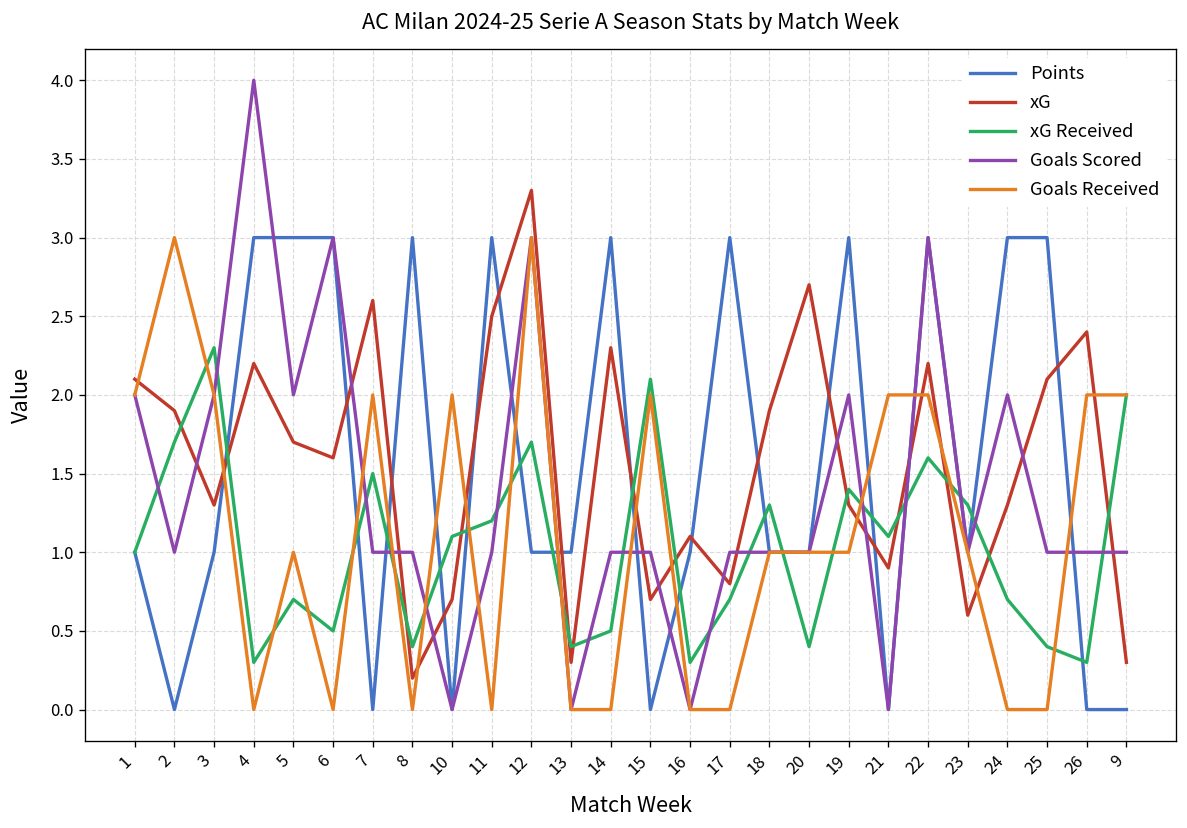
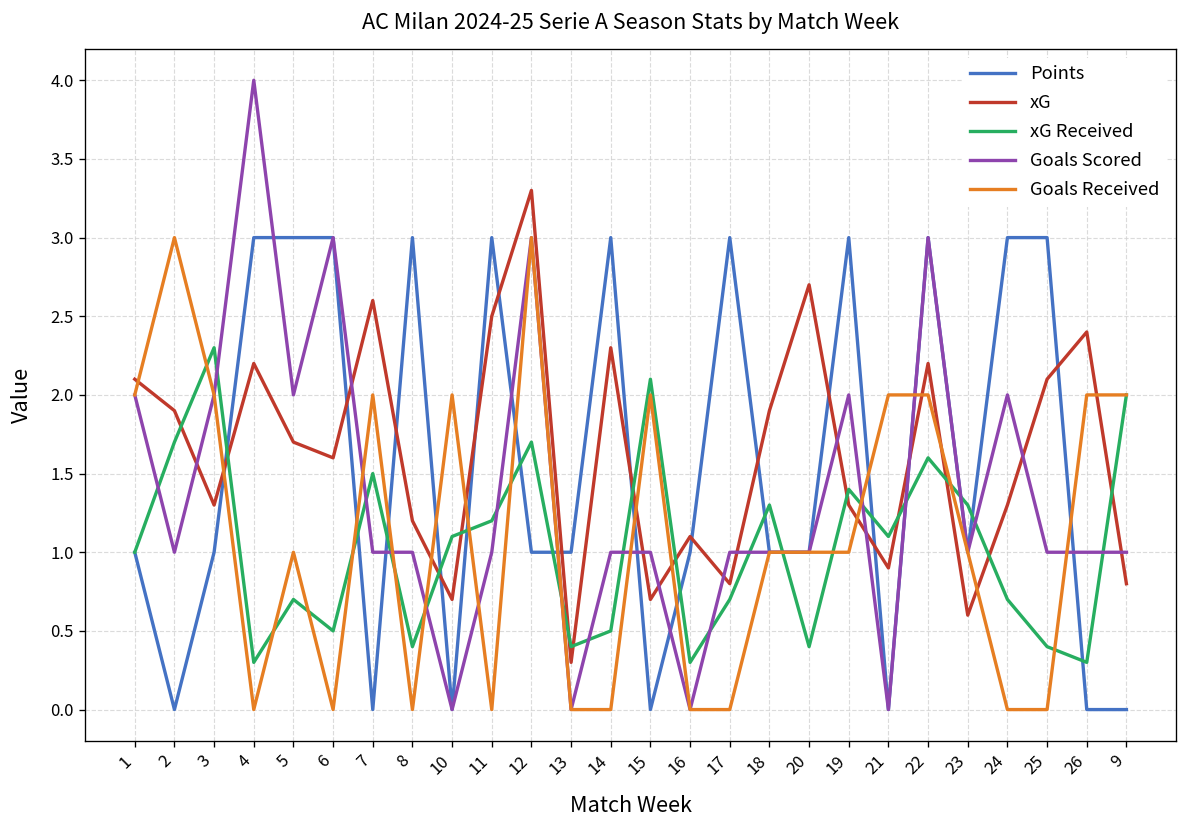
  {
    "Points": {
      "2": 0.0,
      "3": 1.0,
      "4": 3.0,
      "5": 3.0,
      "7": 0.0,
      "8": 3.0,
      "11": 3.0,
      "12": 1.0,
      "13": 1.0,
      "14": 3.0,
      "15": 0.0,
      "16": 1.0,
      "17": 3.0,
      "19": 3.0,
      "24": 3.0,
      "25": 3.0,
      "26": 0.0,
      "9": 0.0
    },
    "xG": {
      "1": 2.1,
      "2": 1.9,
      "3": 1.3,
      "4": 2.2,
      "5": 1.7,
      "6": 1.6,
      "7": 2.6,
-     "8": 0.2,
+     "8": 1.2,
      "10": 0.7,
      "11": 2.5,
      "12": 3.3,
      "13": 0.3,
      "14": 2.3,
      "15": 0.7,
      "16": 1.1,
      "17": 0.8,
      "18": 1.9,
      "20": 2.7,
      "19": 1.3,
      "21": 0.9,
      "22": 2.2,
      "23": 0.6,
      "24": 1.3,
      "25": 2.1,
      "26": 2.4,
-     "9": 0.3
+     "9": 0.8
    },
    "xG Received": {
      "2": 1.7,
      "3": 2.3,
      "4": 0.3,
      "5": 0.7,
      "6": 0.5,
      "7": 1.5,
      "8": 0.4,
      "10": 1.1,
      "11": 1.2,
      "12": 1.7,
      "13": 0.4,
      "14": 0.5,
      "15": 2.1,
      "16": 0.3,
      "17": 0.7,
      "18": 1.3,
      "20": 0.4,
      "19": 1.4,
      "21": 1.1,
      "22": 1.6,
      "23": 1.3,
      "24": 0.7,
      "25": 0.4,
      "26": 0.3
    },
    "Goals Scored": {
      "2": 1.0,
      "4": 4.0,
      "5": 2.0,
      "7": 1.0,
      "8": 1.0,
      "11": 1.0,
      "14": 1.0,
      "15": 1.0,
      "17": 1.0,
      "19": 2.0,
      "24": 2.0,
      "25": 1.0,
      "26": 1.0,
      "9": 1.0
    },
    "Goals Received": {
      "2": 3.0,
      "4": 0.0,
      "5": 1.0,
      "6": 0.0,
      "7": 2.0,
      "8": 0.0,
      "10": 2.0,
      "11": 0.0,
      "14": 0.0,
      "15": 2.0,
      "17": 0.0,
      "19": 1.0,
      "21": 2.0,
      "22": 2.0,
      "24": 0.0,
      "25": 0.0,
      "26": 2.0
    }
  }
